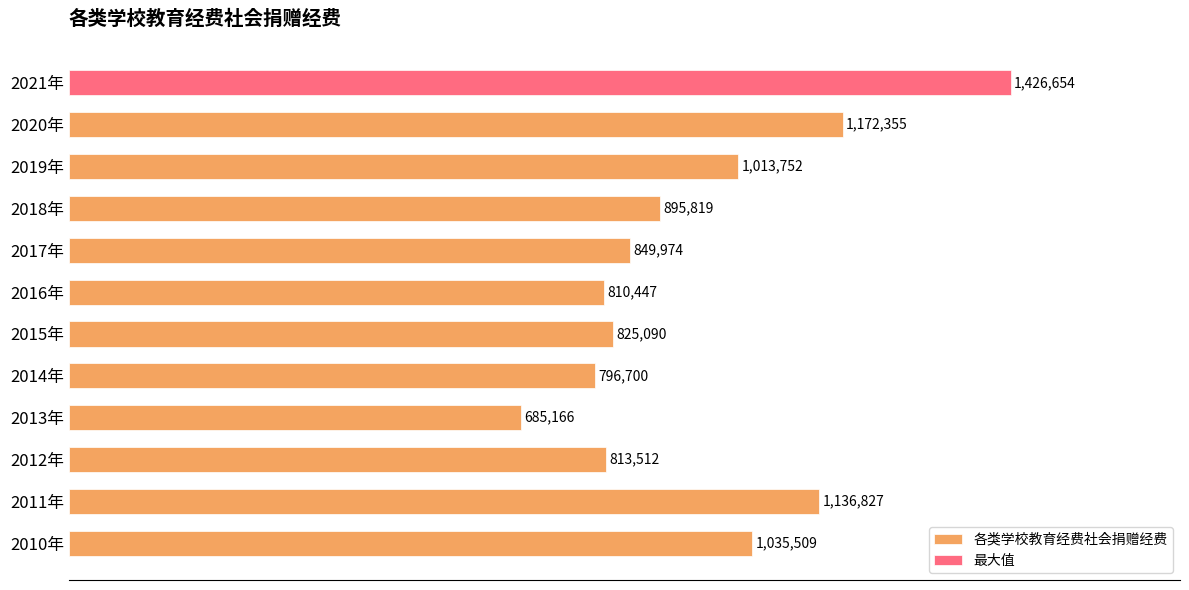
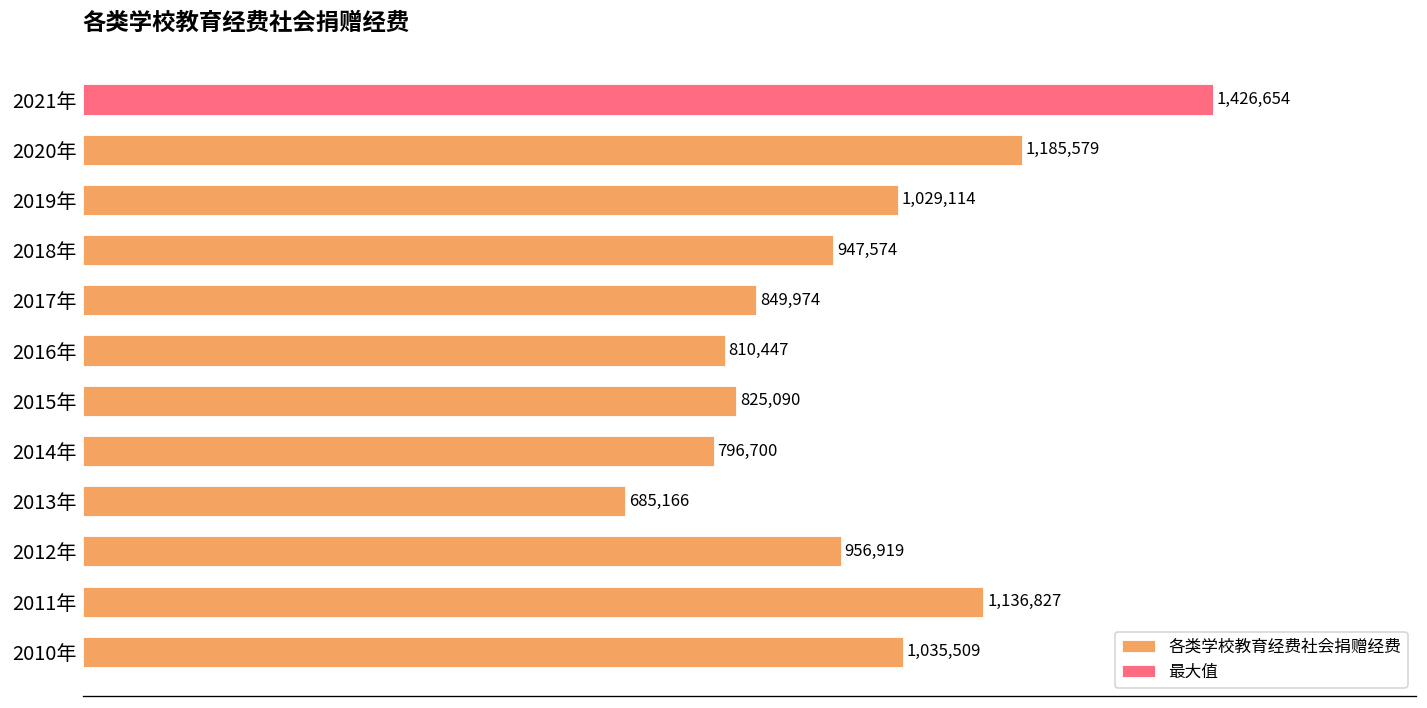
  {
    "各类学校教育经费社会捐赠经费": {
      "2021年": "1,426,654",
-     "2020年": "1,172,355",
-     "2019年": "1,013,752",
-     "2018年": "895,819",
+     "2020年": "1,185,579",
+     "2019年": "1,029,114",
+     "2018年": "947,574",
      "2017年": "849,974",
      "2016年": "810,447",
      "2015年": "825,090",
      "2014年": "796,700",
      "2013年": "685,166",
-     "2012年": "813,512",
+     "2012年": "956,919",
      "2011年": "1,136,827",
      "2010年": "1,035,509"
    },
    "最大值": {
      "2021年": "1,426,654"
    }
  }
